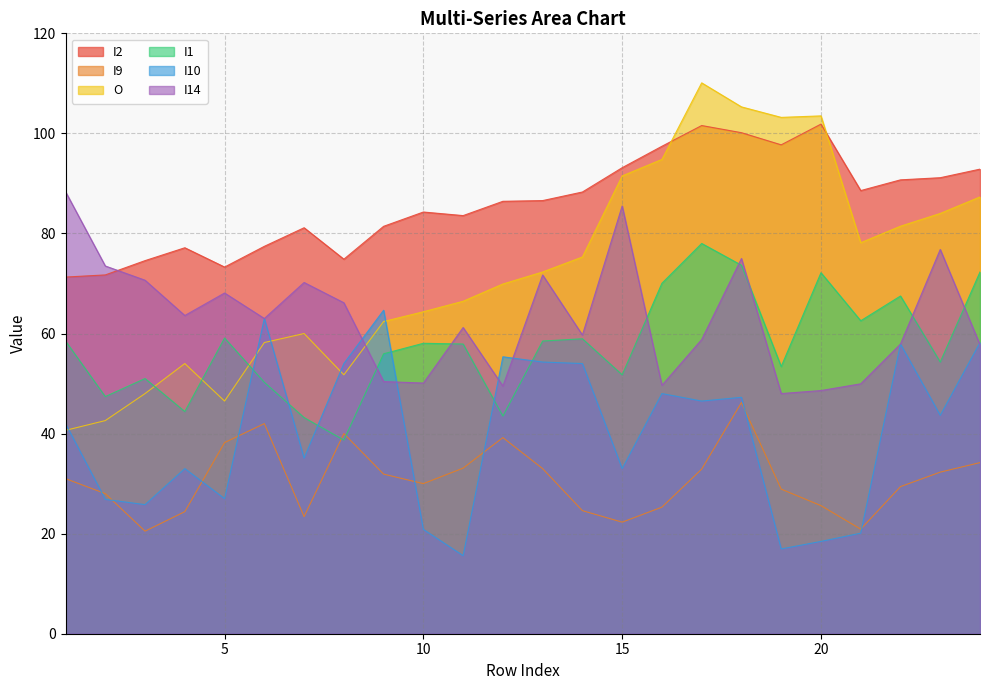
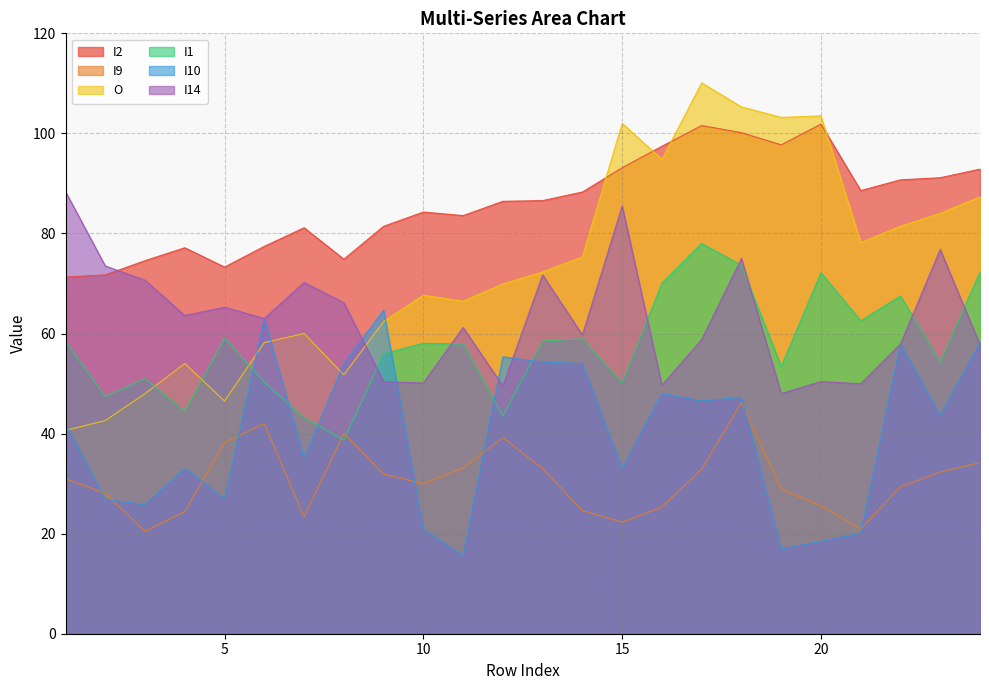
  {
    "O": {
      "5": 47,
-     "10": 64,
-     "15": 92,
+     "10": 68,
+     "15": 102,
      "20": 104
    },
    "I1": {
      "5": 59,
      "10": 58,
-     "15": 52,
+     "15": 50,
      "20": 72
    },
    "I10": {
      "5": 27,
      "10": 21,
      "15": 33,
      "20": 18
    },
    "I14": {
-     "5": 68,
+     "5": 65,
      "10": 50,
      "15": 86,
-     "20": 49
+     "20": 50
    }
  }
